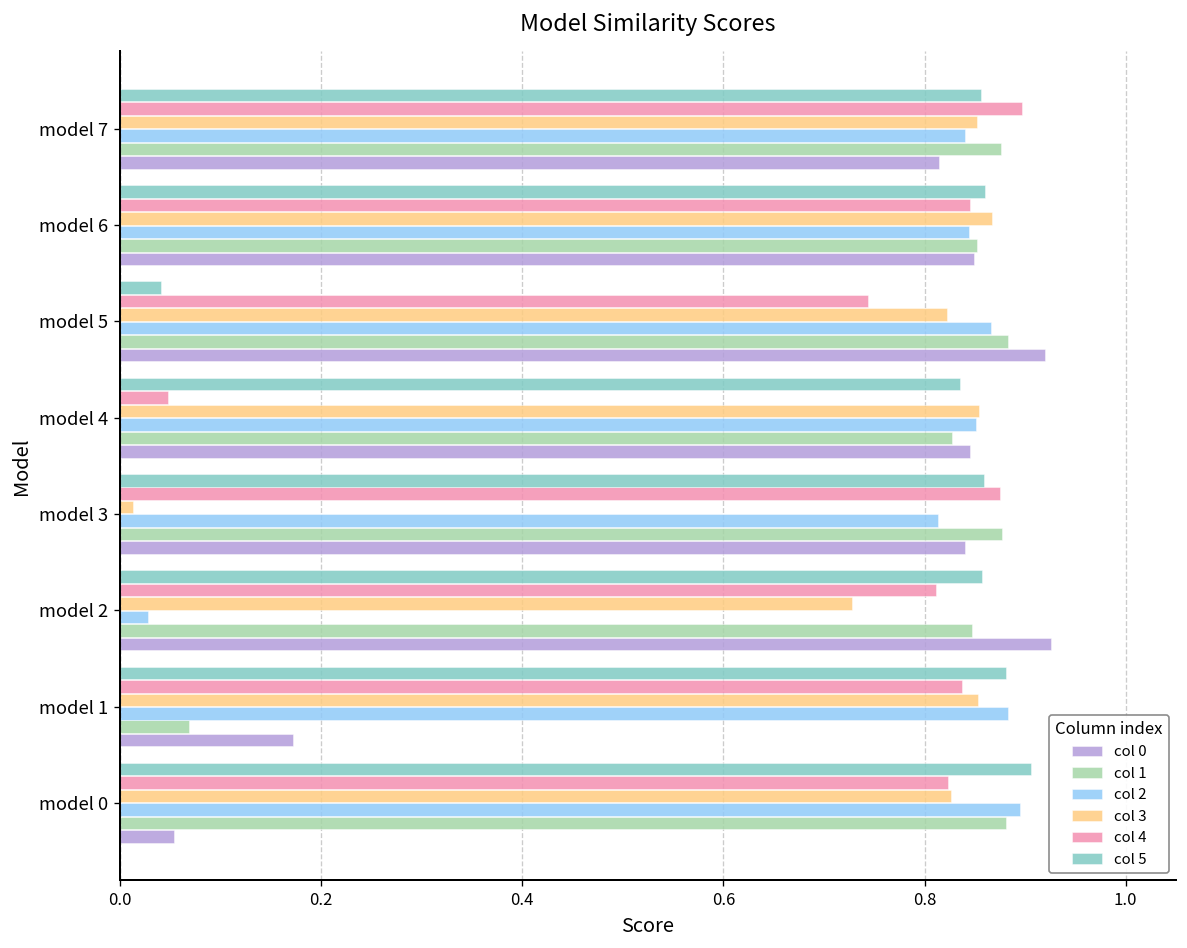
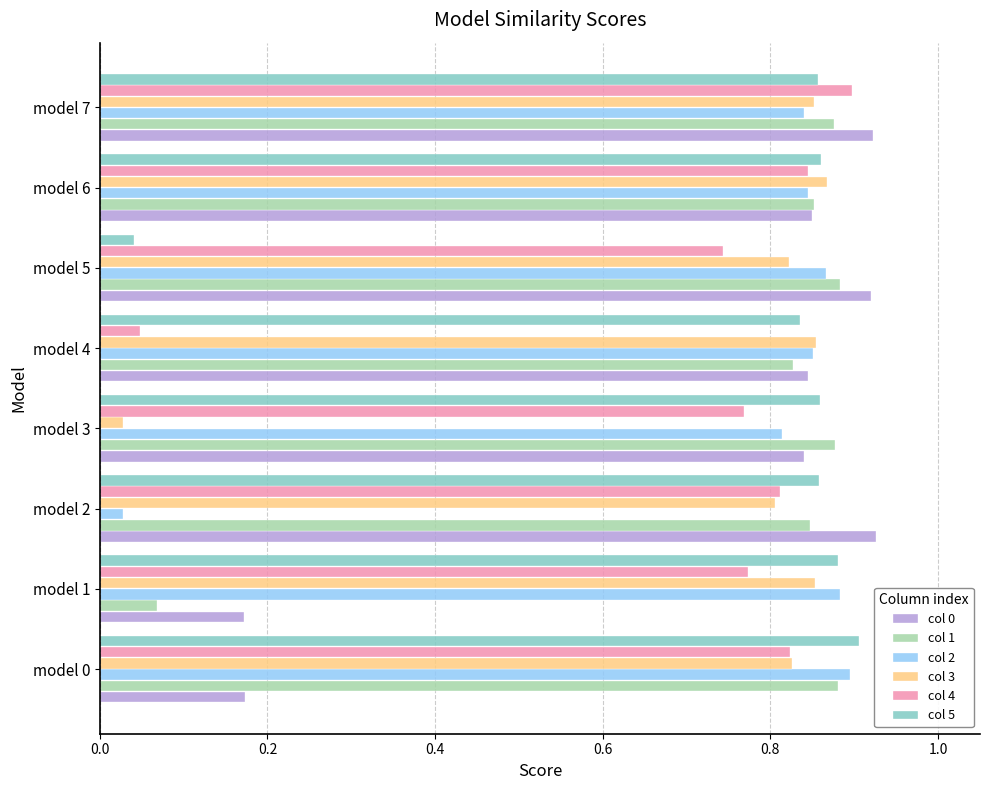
  {
    "col 0": {
-     "model 7": 0.81,
+     "model 7": 0.92,
      "model 6": 0.85,
      "model 5": 0.92,
      "model 4": 0.85,
      "model 3": 0.84,
      "model 2": 0.93,
      "model 1": 0.17,
-     "model 0": 0.05
+     "model 0": 0.17
    },
    "col 3": {
      "model 7": 0.85,
      "model 6": 0.87,
      "model 5": 0.82,
      "model 4": 0.85,
-     "model 3": 0.01,
-     "model 2": 0.73,
+     "model 3": 0.03,
+     "model 2": 0.81,
      "model 1": 0.85,
      "model 0": 0.83
    },
    "col 4": {
      "model 7": 0.90,
      "model 6": 0.85,
      "model 5": 0.74,
      "model 4": 0.05,
-     "model 3": 0.88,
+     "model 3": 0.77,
      "model 2": 0.81,
-     "model 1": 0.84,
+     "model 1": 0.77,
      "model 0": 0.82
    }
  }
